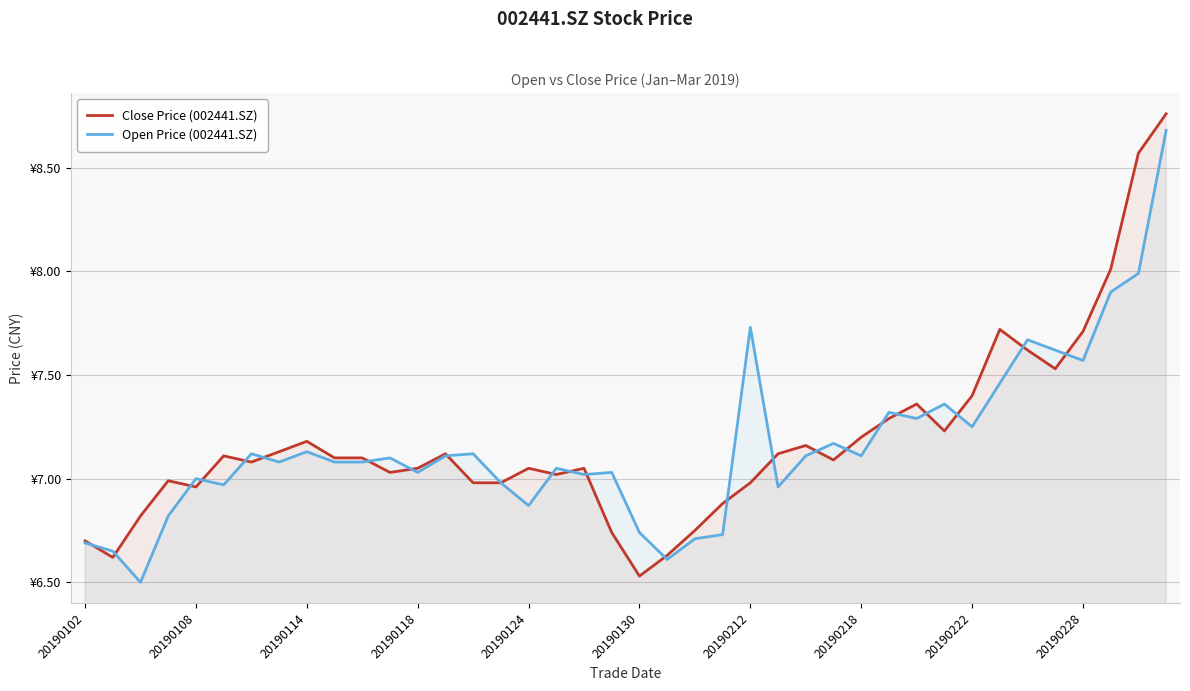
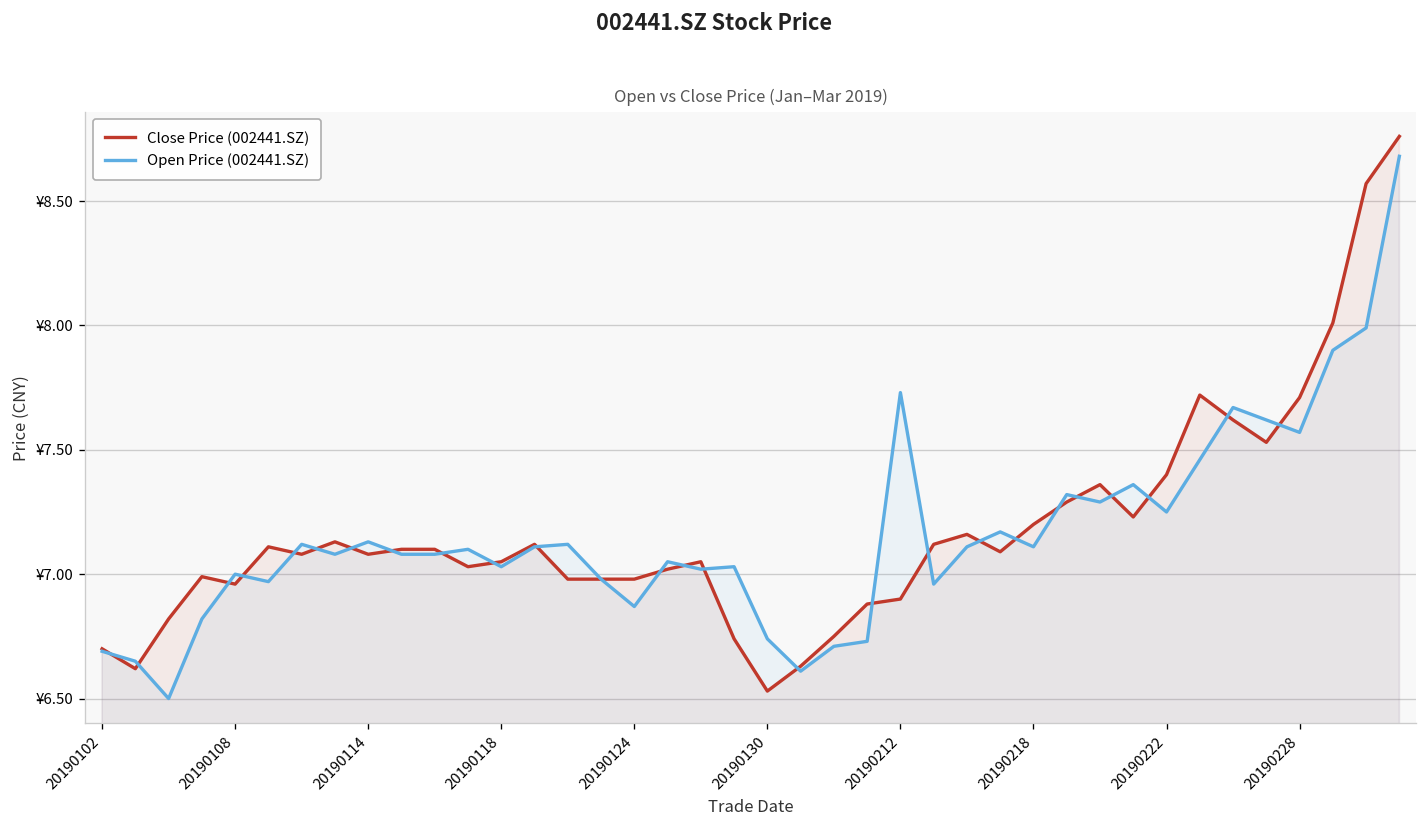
  {
    "Close Price (002441.SZ)": {
      "20190108": "¥6.96",
-     "20190114": "¥7.18",
+     "20190114": "¥7.08",
      "20190118": "¥7.05",
-     "20190124": "¥7.05",
+     "20190124": "¥6.98",
      "20190130": "¥6.53",
-     "20190212": "¥6.98",
+     "20190212": "¥6.90",
      "20190218": "¥7.20",
      "20190222": "¥7.40",
      "20190228": "¥7.71"
    },
    "Open Price (002441.SZ)": {
      "20190108": "¥7.00",
      "20190114": "¥7.13",
      "20190118": "¥7.03",
      "20190124": "¥6.87",
      "20190130": "¥6.74",
      "20190212": "¥7.73",
      "20190218": "¥7.11",
      "20190222": "¥7.25",
      "20190228": "¥7.57"
    }
  }
